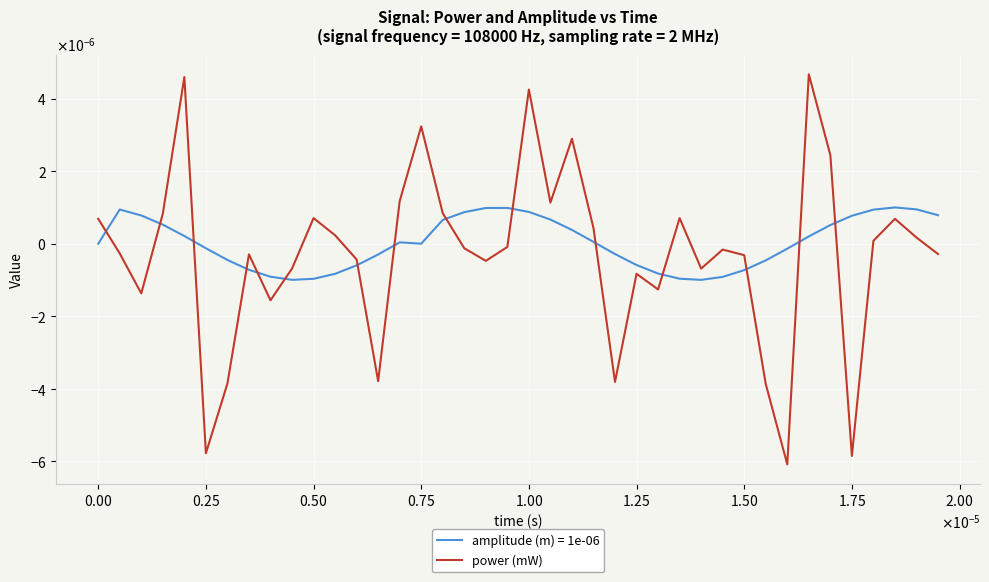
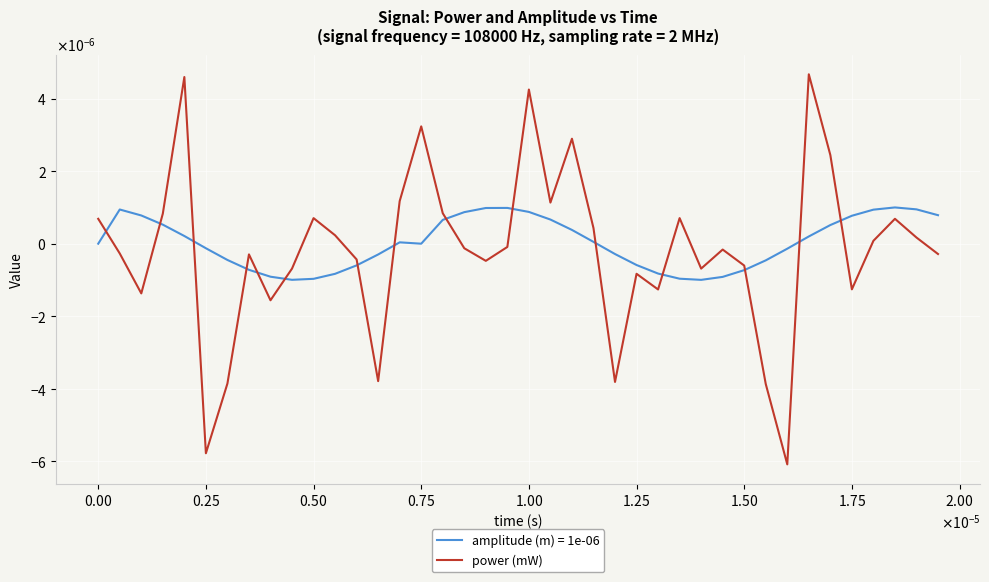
  {
    "amplitude (m) = 1e-06": {
      "0.00": 0.0000000,
      "0.25": -0.0000001,
      "0.50": -0.0000010,
      "0.75": 0.0000000,
      "1.00": 0.0000009,
      "1.25": -0.0000006,
      "1.50": -0.0000007,
      "1.75": 0.0000008
    },
    "power (mW)": {
      "0.00": 0.0000007,
      "0.25": -0.0000058,
      "0.50": 0.0000007,
      "0.75": 0.0000032,
      "1.00": 0.0000043,
      "1.25": -0.0000008,
-     "1.50": -0.0000003,
-     "1.75": -0.0000059
+     "1.50": -0.0000006,
+     "1.75": -0.0000013
    }
  }
